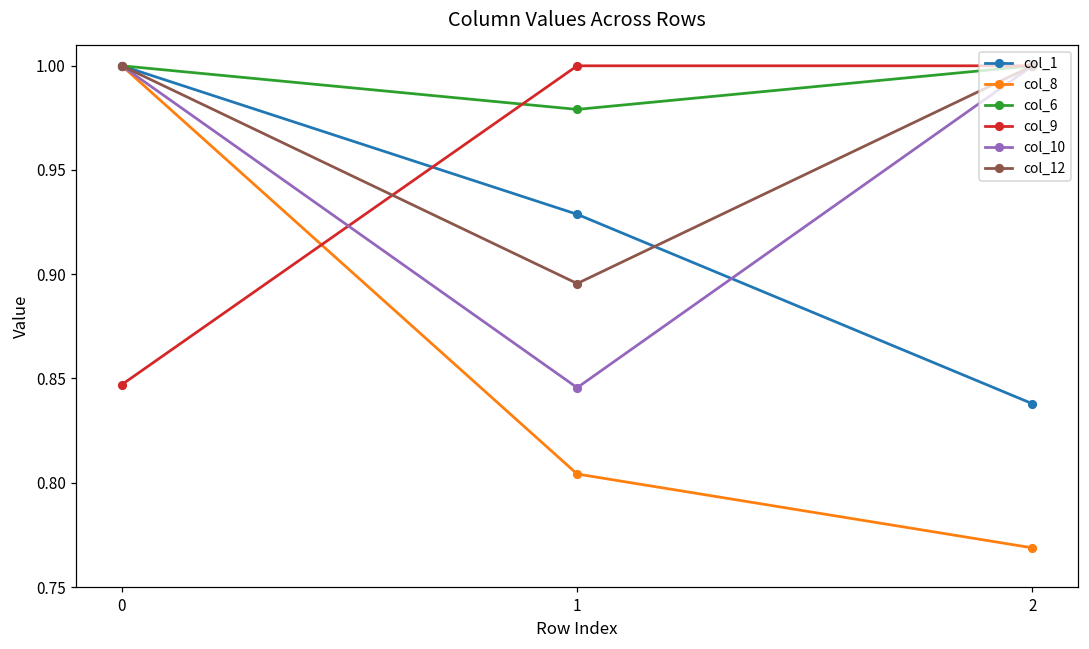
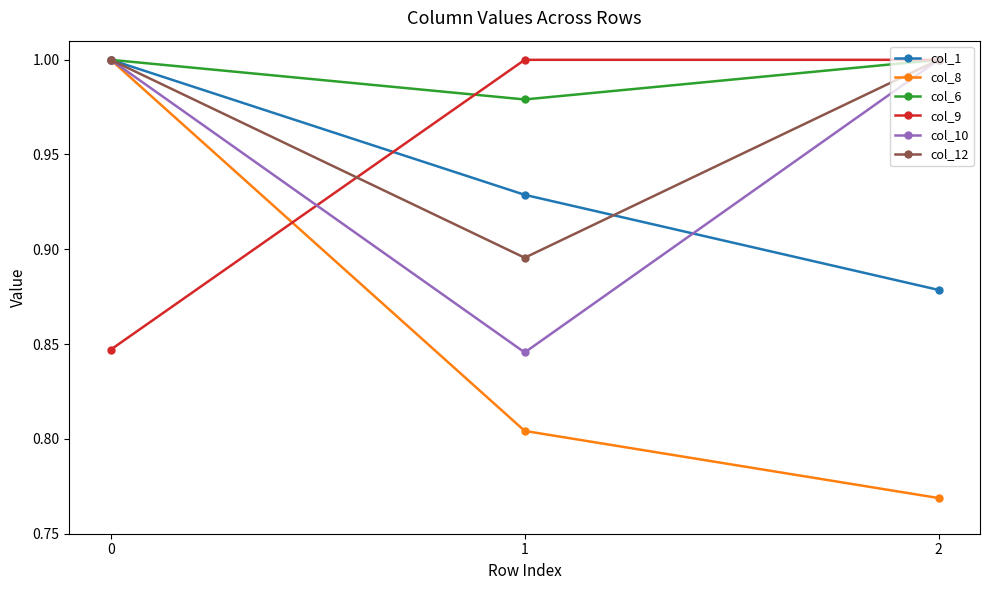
  {
    "col_1": {
      "1": 0.929,
-     "2": 0.838
+     "2": 0.879
    },
    "col_8": {
      "1": 0.804,
      "2": 0.769
    },
    "col_6": {
      "1": 0.979
    },
    "col_9": {
      "0": 0.847,
      "1": 1.000
    },
    "col_10": {
      "1": 0.846
    },
    "col_12": {
      "1": 0.896
    }
  }
